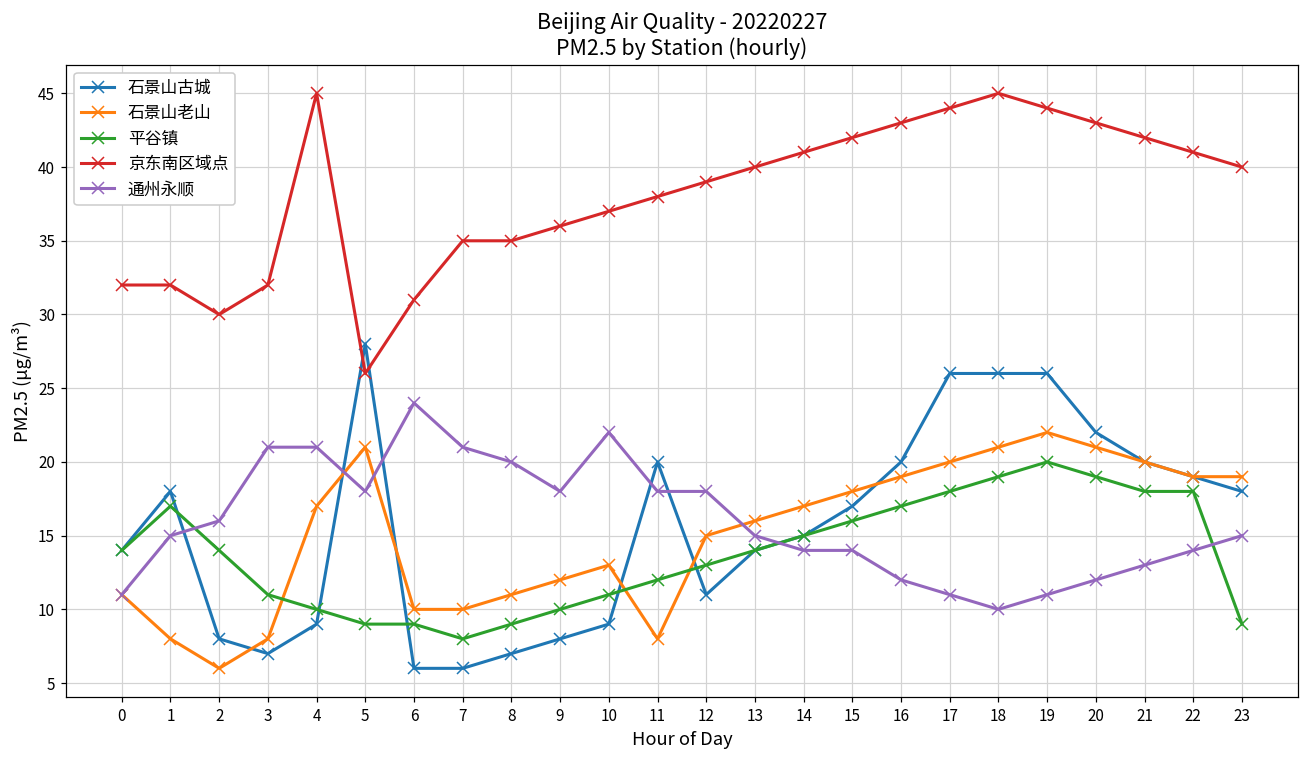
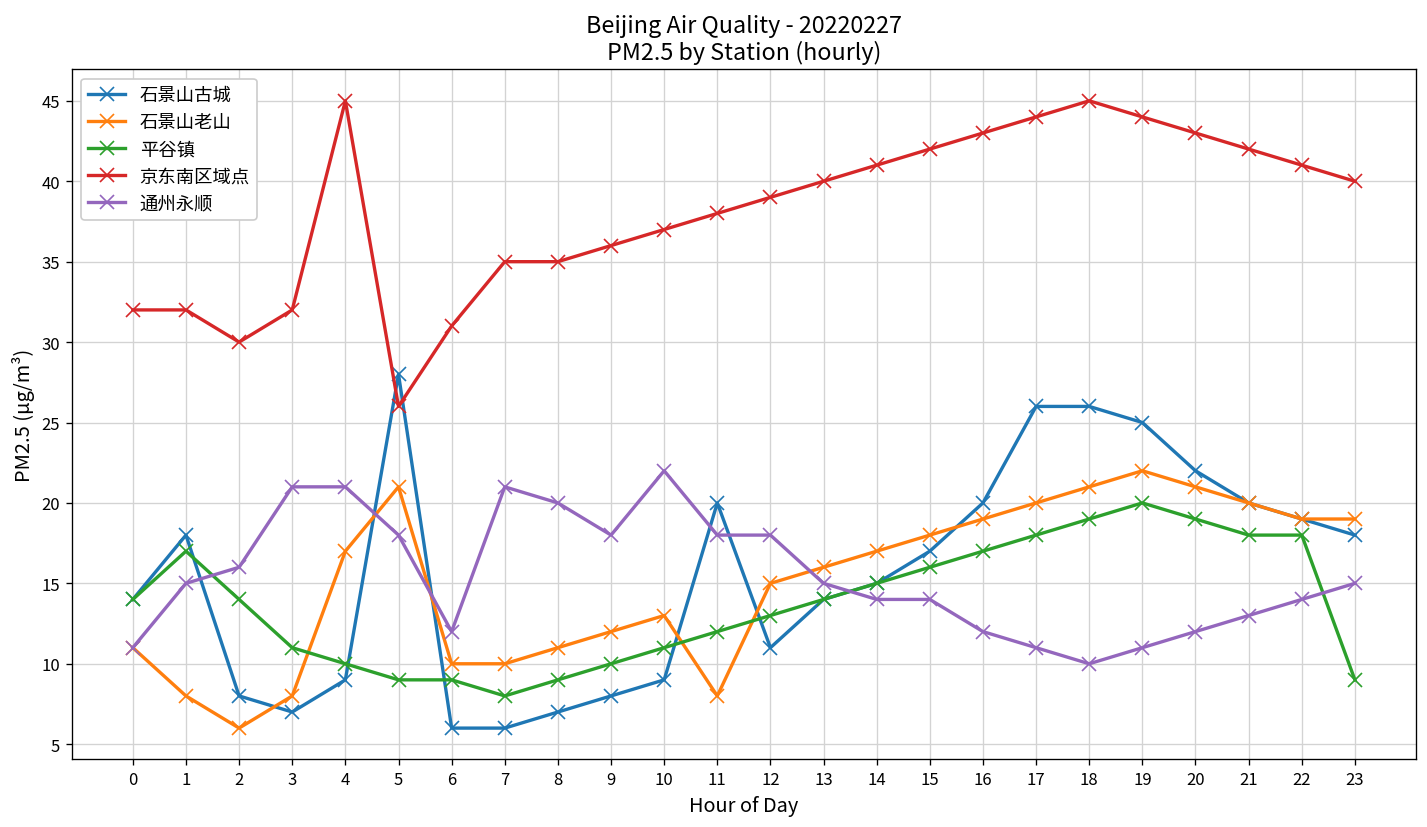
  {
    "石景山古城": {
      "1": 18,
      "2": 8,
      "3": 7,
      "4": 9,
      "5": 28,
      "6": 6,
      "7": 6,
      "8": 7,
      "9": 8,
      "10": 9,
      "11": 20,
      "12": 11,
      "15": 17,
      "16": 20,
      "17": 26,
      "18": 26,
-     "19": 26,
+     "19": 25,
      "20": 22,
      "23": 18
    },
    "石景山老山": {
      "1": 8,
      "2": 6,
      "3": 8,
      "4": 17,
      "5": 21,
      "6": 10,
      "7": 10,
      "8": 11,
      "9": 12,
      "10": 13,
      "11": 8,
      "12": 15,
      "13": 16,
      "14": 17,
      "15": 18,
      "16": 19,
      "17": 20,
      "18": 21,
      "19": 22,
      "20": 21,
      "23": 19
    },
    "平谷镇": {
      "1": 17,
      "2": 14,
      "3": 11,
      "4": 10,
      "5": 9,
      "6": 9,
      "7": 8,
      "8": 9,
      "9": 10,
      "10": 11,
      "11": 12,
      "12": 13,
      "15": 16,
      "16": 17,
      "17": 18,
      "18": 19,
      "19": 20,
      "20": 19,
      "21": 18,
      "22": 18,
      "23": 9
    },
    "京东南区域点": {
      "0": 32,
      "1": 32,
      "2": 30,
      "3": 32,
      "4": 45,
      "5": 26,
      "6": 31,
      "7": 35,
      "8": 35,
      "9": 36,
      "10": 37,
      "11": 38,
      "12": 39,
      "13": 40,
      "14": 41,
      "15": 42,
      "16": 43,
      "17": 44,
      "18": 45,
      "19": 44,
      "20": 43,
      "21": 42,
      "22": 41,
      "23": 40
    },
    "通州永顺": {
      "1": 15,
      "2": 16,
      "3": 21,
      "4": 21,
      "5": 18,
-     "6": 24,
+     "6": 12,
      "7": 21,
      "8": 20,
      "9": 18,
      "10": 22,
      "11": 18,
      "12": 18,
      "13": 15,
      "14": 14,
      "15": 14,
      "16": 12,
      "17": 11,
      "18": 10,
      "19": 11,
      "20": 12,
      "21": 13,
      "22": 14,
      "23": 15
    }
  }
